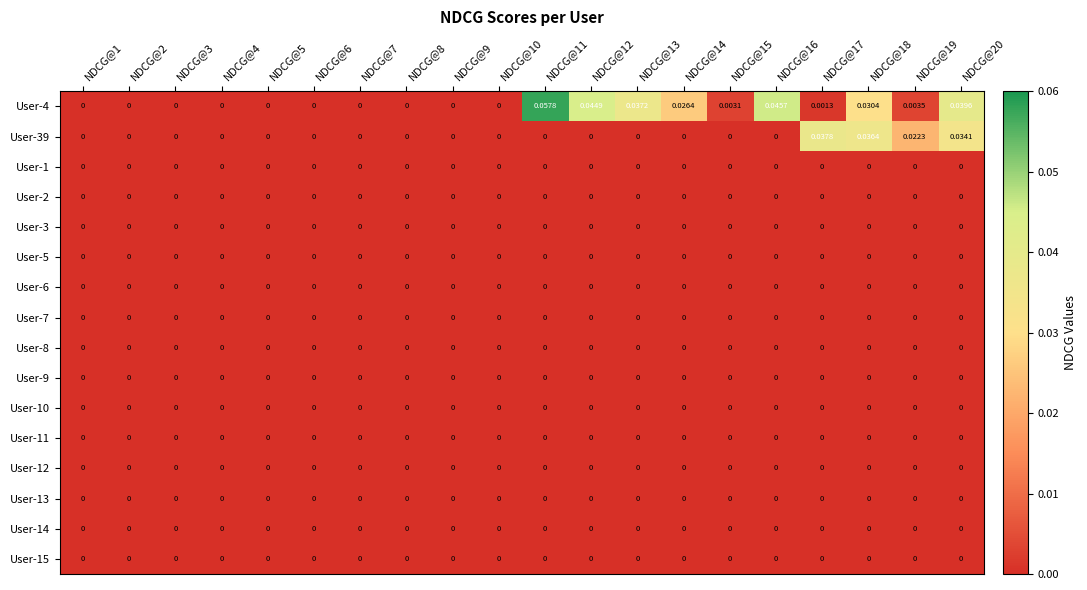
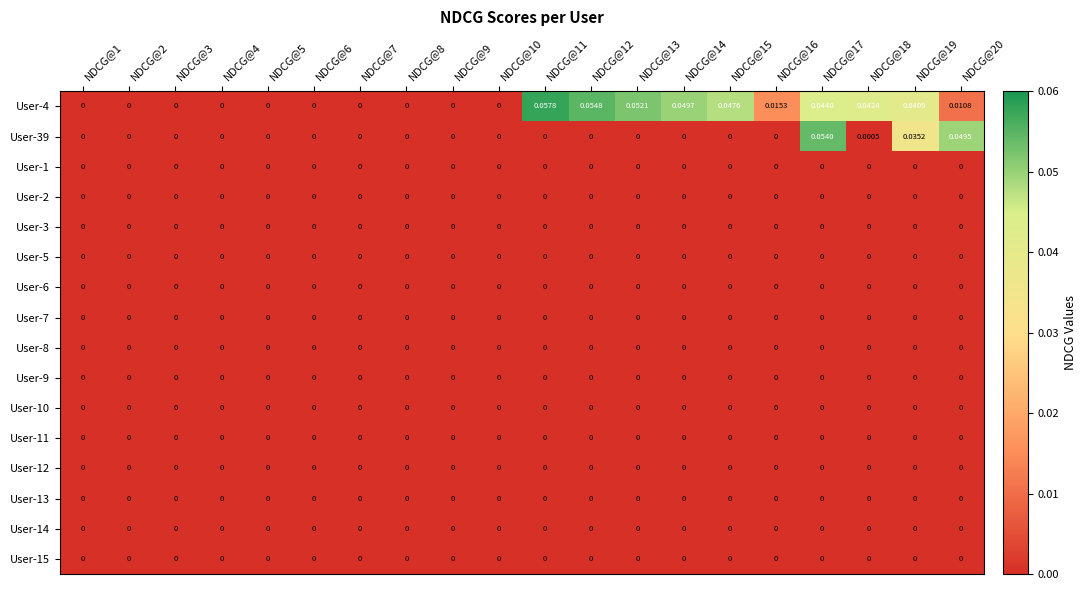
  {
    "User-4": {
      "NDCG@1": 0,
      "NDCG@2": 0,
      "NDCG@3": 0,
      "NDCG@4": 0,
      "NDCG@5": 0,
      "NDCG@6": 0,
      "NDCG@7": 0,
      "NDCG@8": 0,
      "NDCG@9": 0,
      "NDCG@10": 0,
      "NDCG@11": 0.0578,
-     "NDCG@12": 0.0449,
-     "NDCG@13": 0.0372,
-     "NDCG@14": 0.0264,
-     "NDCG@15": 0.0031,
-     "NDCG@16": 0.0457,
-     "NDCG@17": 0.0013,
-     "NDCG@18": 0.0304,
-     "NDCG@19": 0.0035,
-     "NDCG@20": 0.0396
+     "NDCG@12": 0.0548,
+     "NDCG@13": 0.0521,
+     "NDCG@14": 0.0497,
+     "NDCG@15": 0.0476,
+     "NDCG@16": 0.0153,
+     "NDCG@17": 0.0440,
+     "NDCG@18": 0.0424,
+     "NDCG@19": 0.0409,
+     "NDCG@20": 0.0108
    },
    "User-39": {
      "NDCG@1": 0,
      "NDCG@2": 0,
      "NDCG@3": 0,
      "NDCG@4": 0,
      "NDCG@5": 0,
      "NDCG@6": 0,
      "NDCG@7": 0,
      "NDCG@8": 0,
      "NDCG@9": 0,
      "NDCG@10": 0,
      "NDCG@11": 0,
      "NDCG@12": 0,
      "NDCG@13": 0,
      "NDCG@14": 0,
      "NDCG@15": 0,
      "NDCG@16": 0,
-     "NDCG@17": 0.0378,
-     "NDCG@18": 0.0364,
-     "NDCG@19": 0.0223,
-     "NDCG@20": 0.0341
+     "NDCG@17": 0.0540,
+     "NDCG@18": 0.0005,
+     "NDCG@19": 0.0352,
+     "NDCG@20": 0.0495
    }
  }
